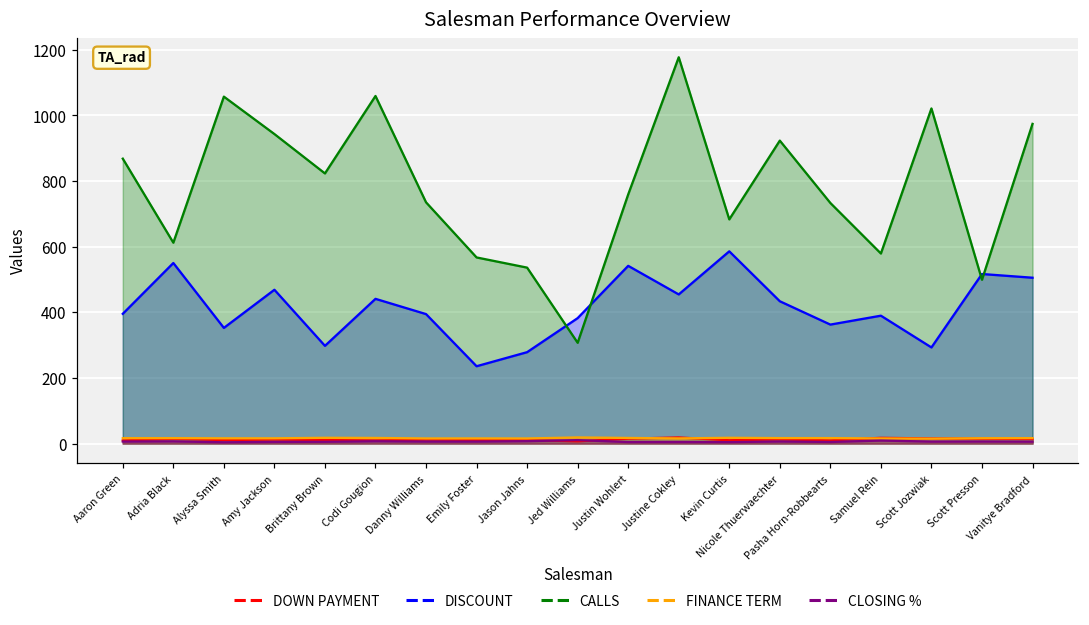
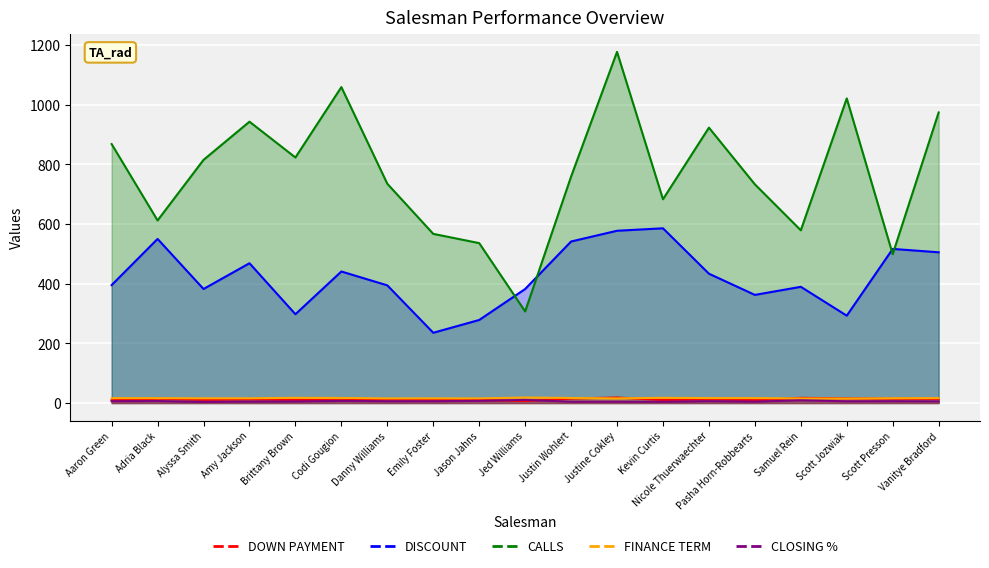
  {
    "DISCOUNT": {
      "Aaron Green": 400,
      "Adria Black": 550,
-     "Alyssa Smith": 350,
+     "Alyssa Smith": 380,
      "Amy Jackson": 470,
      "Brittany Brown": 300,
      "Codi Gougion": 440,
      "Danny Williams": 390,
      "Emily Foster": 240,
      "Jason Jahns": 280,
      "Jed Williams": 380,
      "Justin Wohlert": 540,
-     "Justine Cokley": 450,
+     "Justine Cokley": 580,
      "Kevin Curtis": 590,
      "Nicole Thuerwaechter": 430,
      "Pasha Horn-Robbearts": 360,
      "Samuel Rein": 390,
      "Scott Jozwiak": 290,
      "Scott Presson": 520,
      "Vanitye Bradford": 510
    },
    "CALLS": {
      "Aaron Green": 870,
      "Adria Black": 610,
-     "Alyssa Smith": 1060,
+     "Alyssa Smith": 820,
      "Amy Jackson": 940,
      "Brittany Brown": 820,
      "Codi Gougion": 1060,
      "Danny Williams": 740,
      "Emily Foster": 570,
      "Jason Jahns": 540,
      "Jed Williams": 310,
      "Justin Wohlert": 760,
      "Justine Cokley": 1180,
      "Kevin Curtis": 680,
      "Nicole Thuerwaechter": 920,
      "Pasha Horn-Robbearts": 730,
      "Samuel Rein": 580,
      "Scott Jozwiak": 1020,
      "Scott Presson": 500,
      "Vanitye Bradford": 970
    },
    "CLOSING %": {
      "Justin Wohlert": 0,
      "Justine Cokley": 0,
      "Scott Jozwiak": 10,
      "Scott Presson": 10
    }
  }
